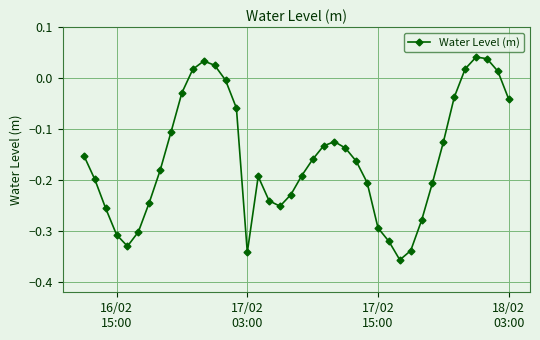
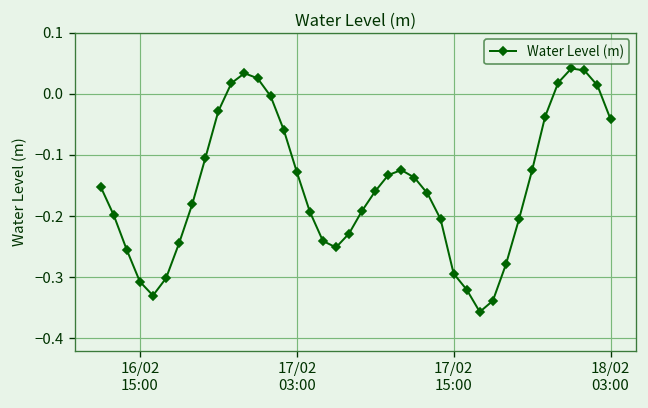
  {
    "16/02 15:00": -0.31,
-   "17/02 03:00": -0.34,
+   "17/02 03:00": -0.13,
    "17/02 15:00": -0.29,
    "18/02 03:00": -0.04
  }
